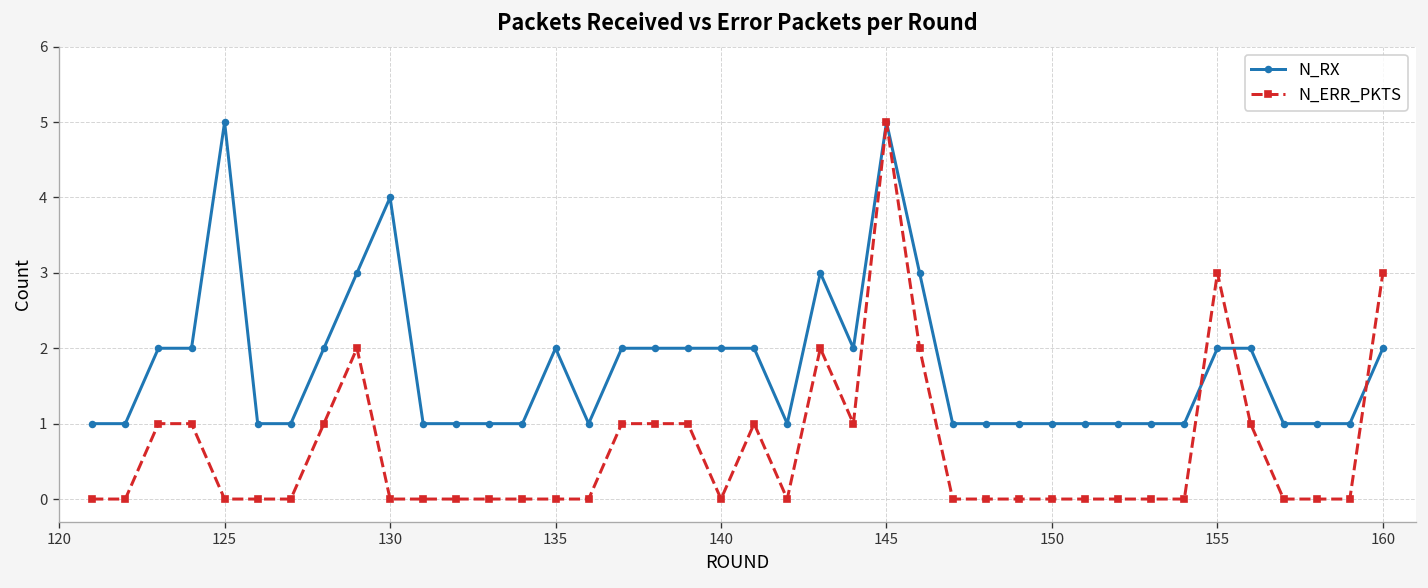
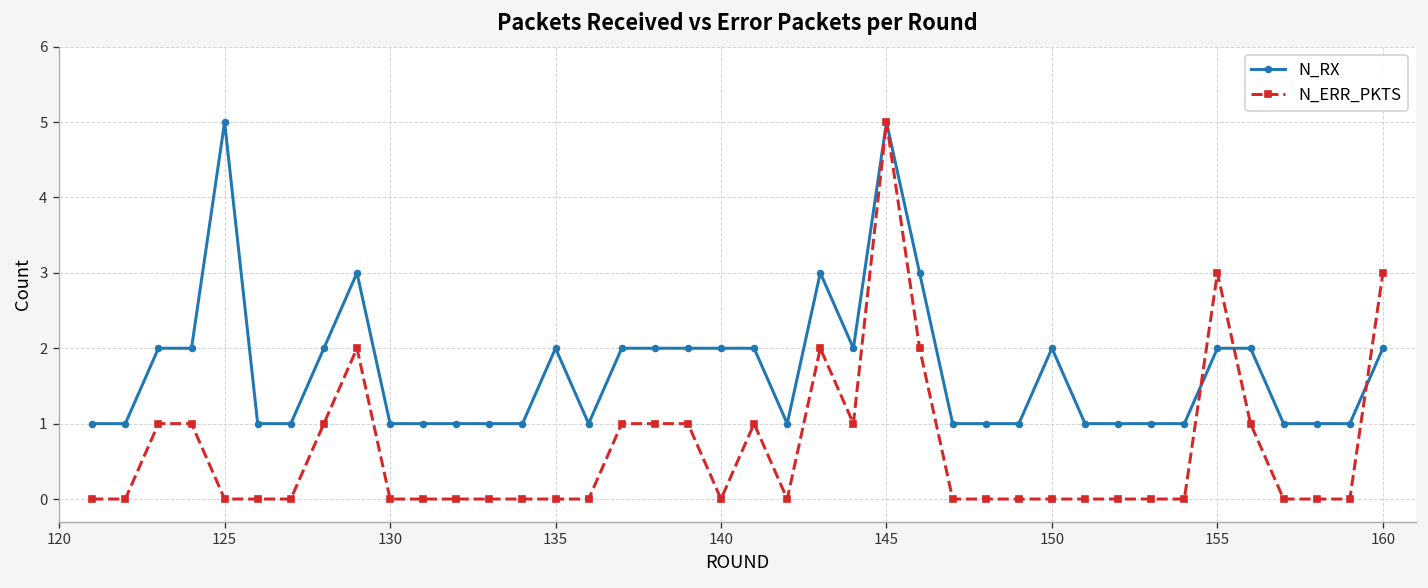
  {
    "N_RX": {
      "125": 5,
-     "130": 4,
+     "130": 1,
      "135": 2,
      "140": 2,
-     "150": 1,
+     "150": 2,
      "155": 2,
      "160": 2
    },
    "N_ERR_PKTS": {
      "125": 0,
      "130": 0,
      "135": 0,
      "140": 0,
      "150": 0,
      "155": 3,
      "160": 3
    }
  }
